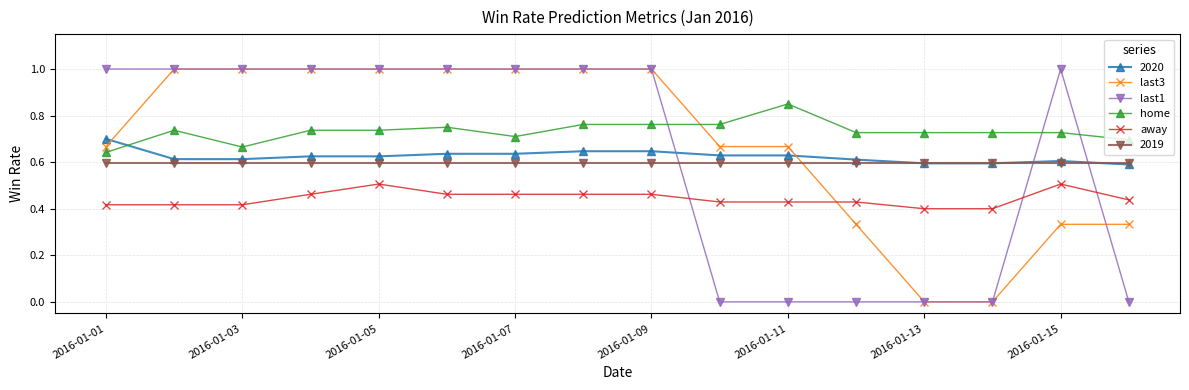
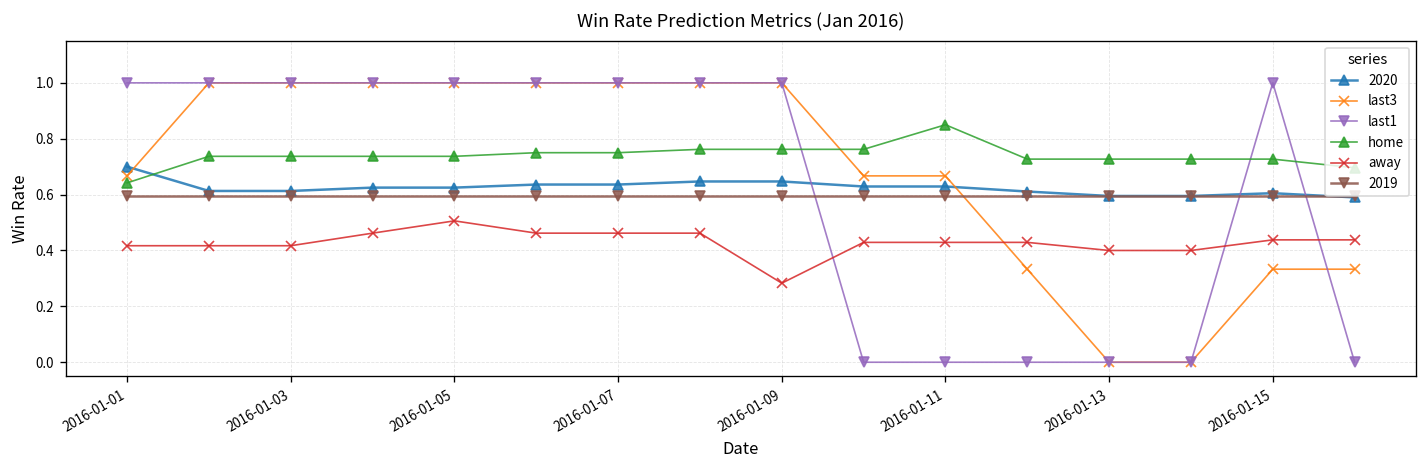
  {
    "2020": {
      "2016-01-01": 0.70,
      "2016-01-03": 0.61,
      "2016-01-05": 0.63,
      "2016-01-07": 0.64,
      "2016-01-09": 0.65,
      "2016-01-11": 0.63
    },
    "last3": {
      "2016-01-01": 0.67,
      "2016-01-11": 0.67,
      "2016-01-15": 0.33
    },
    "last1": {
      "2016-01-01": 1.00,
      "2016-01-11": 0.00,
      "2016-01-15": 1.00
    },
    "home": {
      "2016-01-01": 0.64,
-     "2016-01-03": 0.67,
+     "2016-01-03": 0.74,
      "2016-01-05": 0.74,
-     "2016-01-07": 0.71,
+     "2016-01-07": 0.75,
      "2016-01-09": 0.76,
      "2016-01-11": 0.85,
      "2016-01-13": 0.73,
      "2016-01-15": 0.73
    },
    "away": {
      "2016-01-01": 0.42,
      "2016-01-03": 0.42,
      "2016-01-05": 0.51,
      "2016-01-07": 0.46,
-     "2016-01-09": 0.46,
+     "2016-01-09": 0.28,
      "2016-01-11": 0.43,
      "2016-01-13": 0.40,
-     "2016-01-15": 0.51
+     "2016-01-15": 0.44
    },
    "2019": {
      "2016-01-01": 0.60,
      "2016-01-03": 0.60,
      "2016-01-05": 0.60,
      "2016-01-07": 0.60,
      "2016-01-09": 0.60,
      "2016-01-11": 0.60
    }
  }
